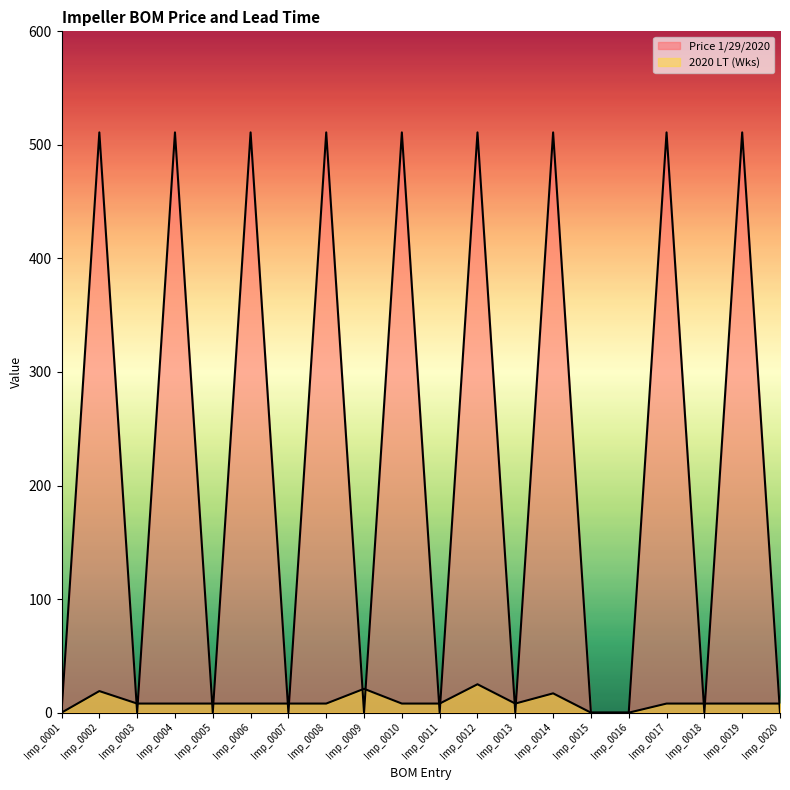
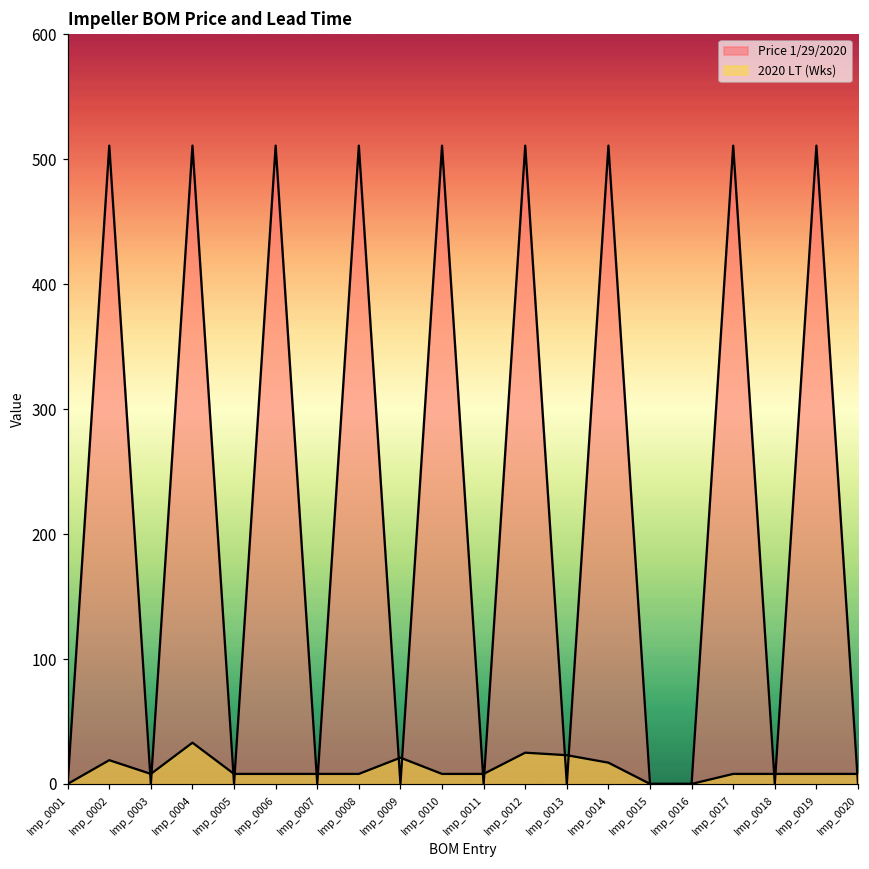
  {
    "Price 1/29/2020": {
      "Imp_0002": 511,
      "Imp_0003": 0,
      "Imp_0004": 511,
      "Imp_0005": 0,
      "Imp_0006": 511,
      "Imp_0007": 0,
      "Imp_0008": 511,
      "Imp_0009": 0,
      "Imp_0010": 511,
      "Imp_0011": 0,
      "Imp_0012": 511,
      "Imp_0013": 0,
      "Imp_0014": 511,
      "Imp_0017": 511,
      "Imp_0018": 0,
      "Imp_0019": 511,
      "Imp_0020": 0
    },
    "2020 LT (Wks)": {
      "Imp_0002": 19,
      "Imp_0003": 8,
-     "Imp_0004": 8,
+     "Imp_0004": 33,
      "Imp_0005": 8,
      "Imp_0006": 8,
      "Imp_0007": 8,
      "Imp_0008": 8,
      "Imp_0009": 21,
      "Imp_0010": 8,
      "Imp_0011": 8,
      "Imp_0012": 25,
-     "Imp_0013": 8,
+     "Imp_0013": 23,
      "Imp_0014": 17,
      "Imp_0017": 8,
      "Imp_0018": 8,
      "Imp_0019": 8,
      "Imp_0020": 8
    }
  }
